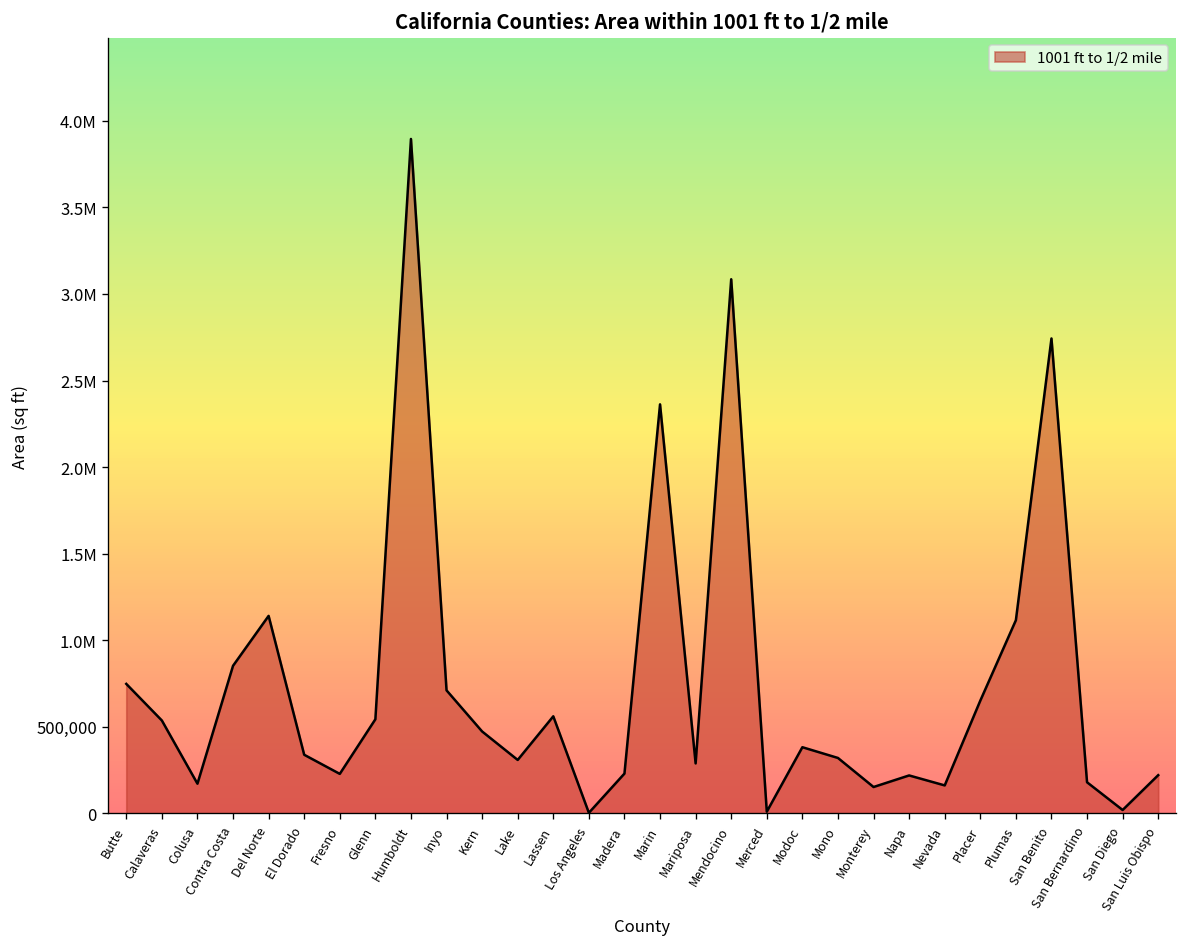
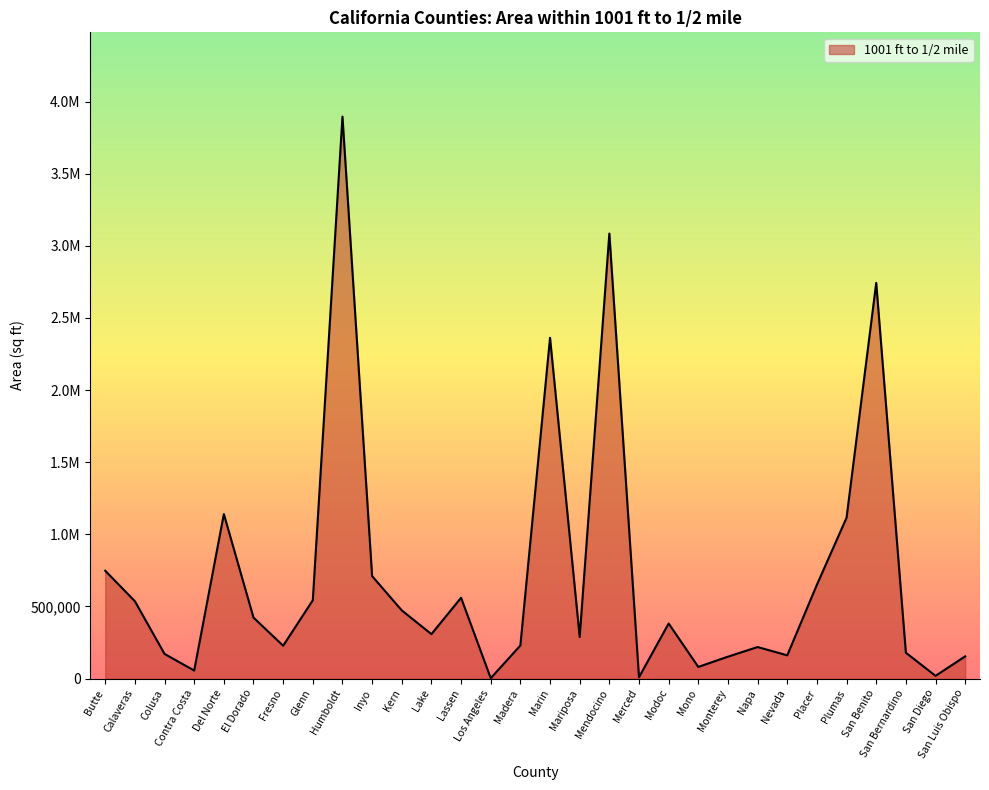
  {
    "Butte": "750,000",
    "Calaveras": "540,000",
    "Colusa": "170,000",
-   "Contra Costa": "850,000",
+   "Contra Costa": "60,000",
    "Del Norte": "1,140,000",
-   "El Dorado": "340,000",
+   "El Dorado": "420,000",
    "Fresno": "230,000",
    "Glenn": "540,000",
    "Humboldt": "3,900,000",
    "Inyo": "710,000",
    "Kern": "470,000",
    "Lake": "310,000",
    "Lassen": "560,000",
    "Los Angeles": "0",
    "Madera": "230,000",
    "Marin": "2,360,000",
    "Mariposa": "290,000",
    "Mendocino": "3,080,000",
    "Merced": "10,000",
    "Modoc": "380,000",
-   "Mono": "320,000",
+   "Mono": "80,000",
    "Monterey": "150,000",
    "Napa": "220,000",
    "Nevada": "160,000",
    "Placer": "650,000",
    "Plumas": "1,120,000",
    "San Benito": "2,740,000",
    "San Bernardino": "180,000",
    "San Diego": "20,000",
-   "San Luis Obispo": "220,000"
+   "San Luis Obispo": "150,000"
  }
